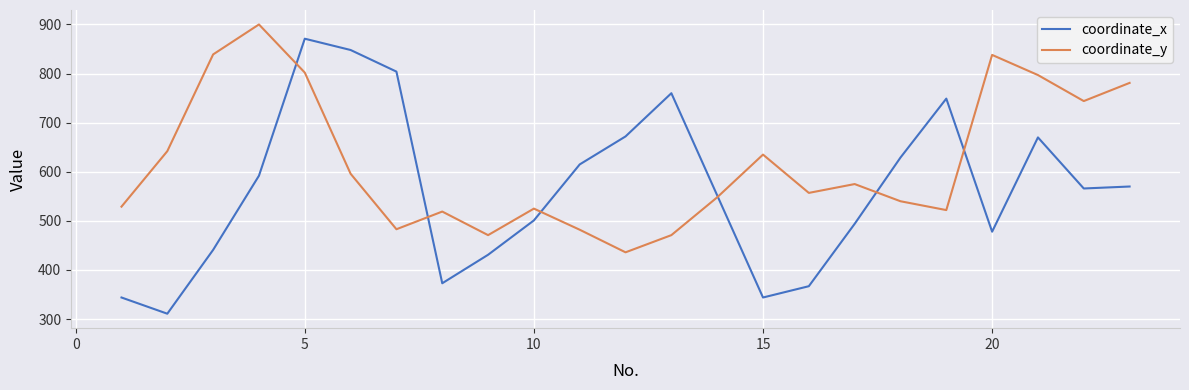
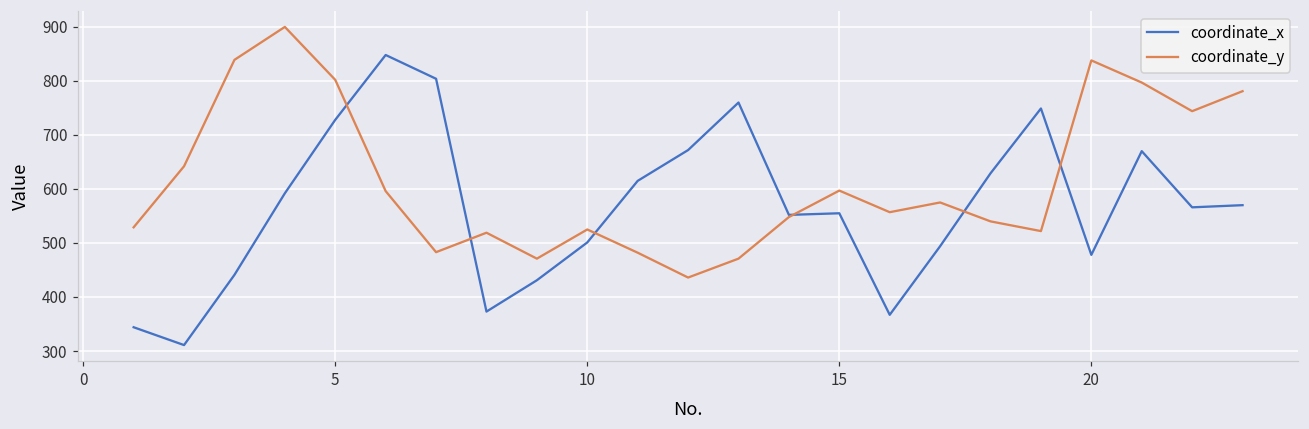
  {
    "coordinate_x": {
-     "5": 870,
+     "5": 730,
      "10": 500,
-     "15": 340,
+     "15": 560,
      "20": 480
    },
    "coordinate_y": {
      "5": 800,
      "10": 530,
-     "15": 640,
+     "15": 600,
      "20": 840
    }
  }
